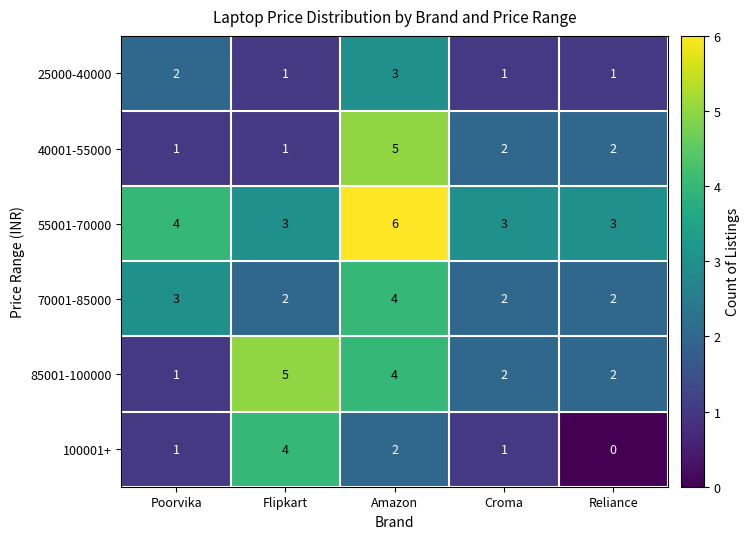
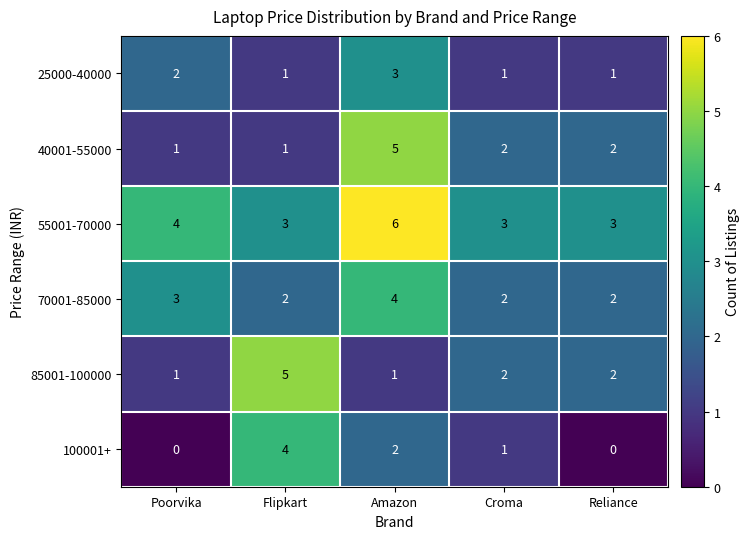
  {
    "25000-40000": {
      "Poorvika": 2,
      "Flipkart": 1,
      "Amazon": 3,
      "Croma": 1,
      "Reliance": 1
    },
    "40001-55000": {
      "Poorvika": 1,
      "Flipkart": 1,
      "Amazon": 5,
      "Croma": 2,
      "Reliance": 2
    },
    "55001-70000": {
      "Poorvika": 4,
      "Flipkart": 3,
      "Amazon": 6,
      "Croma": 3,
      "Reliance": 3
    },
    "70001-85000": {
      "Poorvika": 3,
      "Flipkart": 2,
      "Amazon": 4,
      "Croma": 2,
      "Reliance": 2
    },
    "85001-100000": {
      "Poorvika": 1,
      "Flipkart": 5,
-     "Amazon": 4,
+     "Amazon": 1,
      "Croma": 2,
      "Reliance": 2
    },
    "100001+": {
-     "Poorvika": 1,
+     "Poorvika": 0,
      "Flipkart": 4,
      "Amazon": 2,
      "Croma": 1,
      "Reliance": 0
    }
  }
